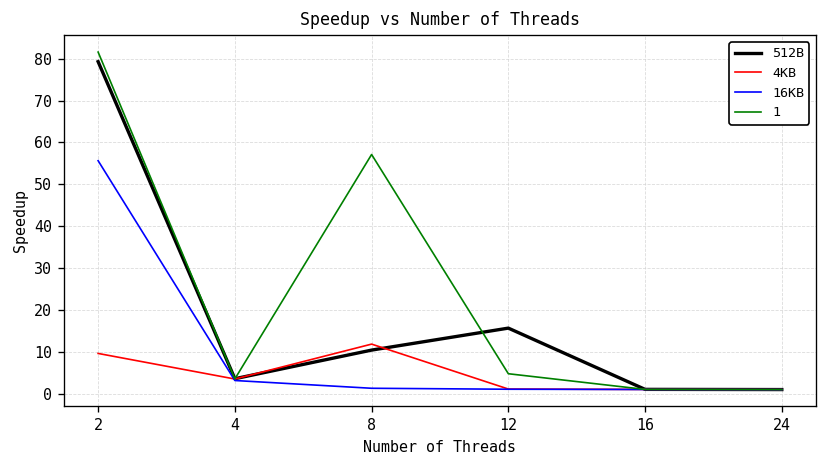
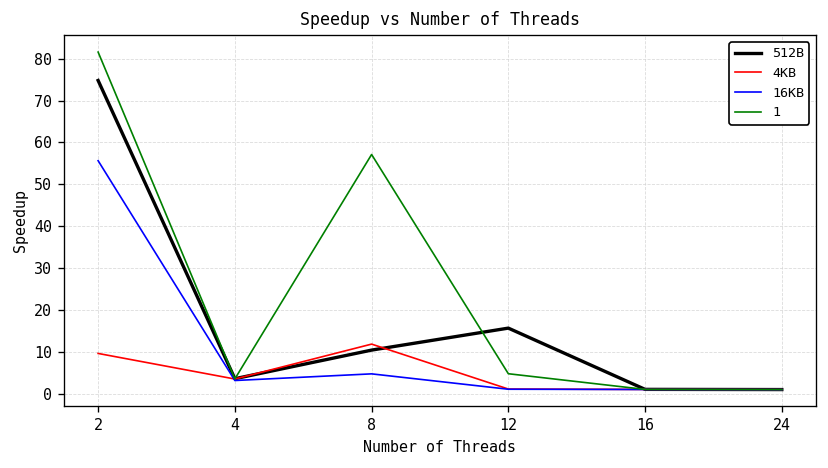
  {
    "512B": {
-     "2": 79,
+     "2": 75,
      "8": 10,
      "12": 16
    },
    "4KB": {
      "2": 10,
      "8": 12
    },
    "16KB": {
      "2": 56,
-     "8": 1
+     "8": 5
    },
    "1": {
      "2": 82,
      "8": 57,
      "12": 5
    }
  }
